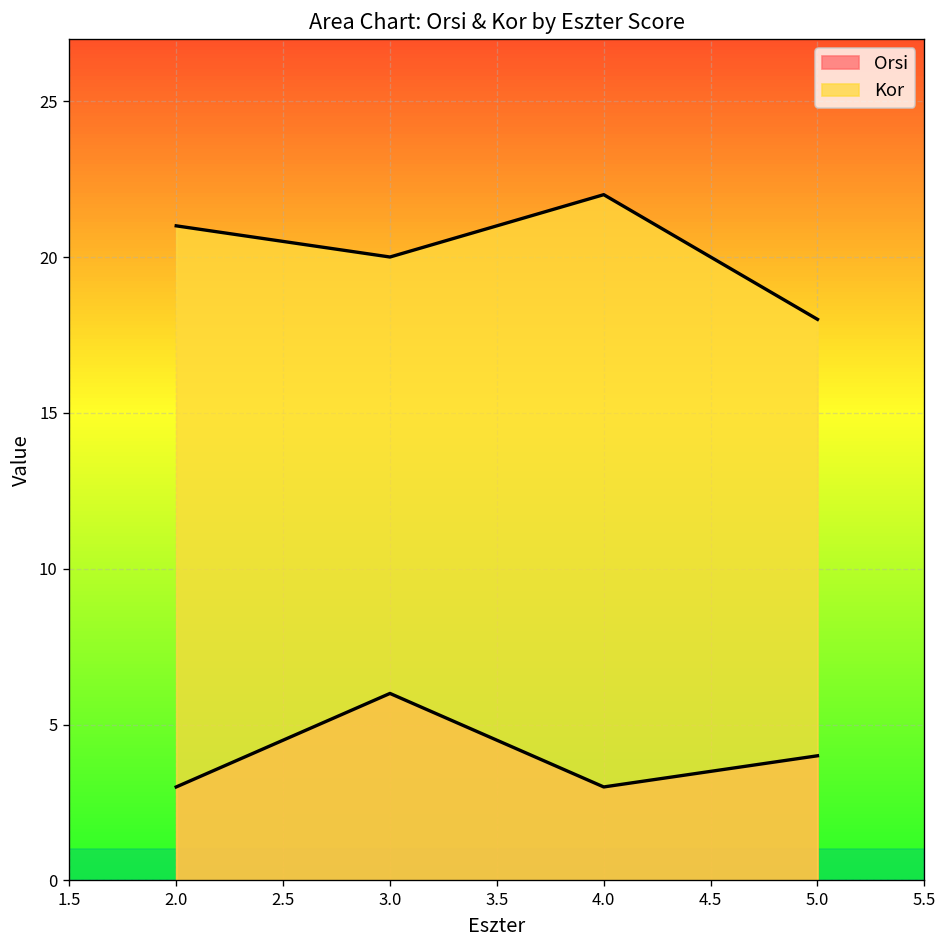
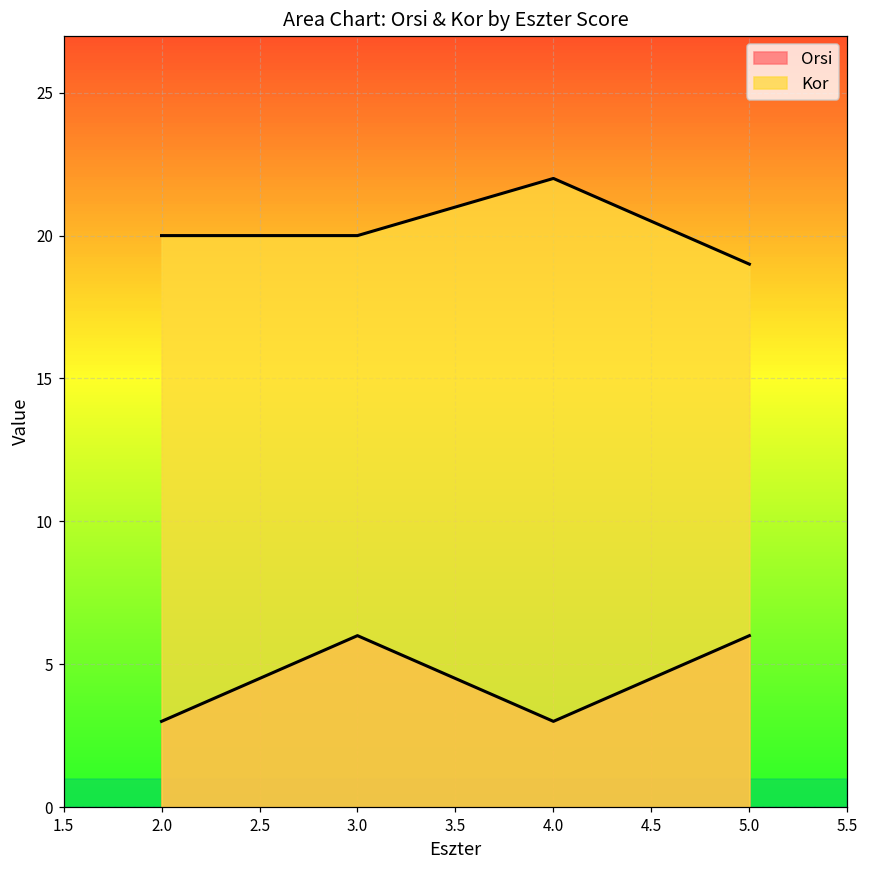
  {
    "Orsi": {
      "2.0": 3,
      "3.0": 6,
      "4.0": 3,
-     "5.0": 4
+     "5.0": 6
    },
    "Kor": {
-     "2.0": 21,
+     "2.0": 20,
      "3.0": 20,
      "4.0": 22,
-     "5.0": 18
+     "5.0": 19
    }
  }
